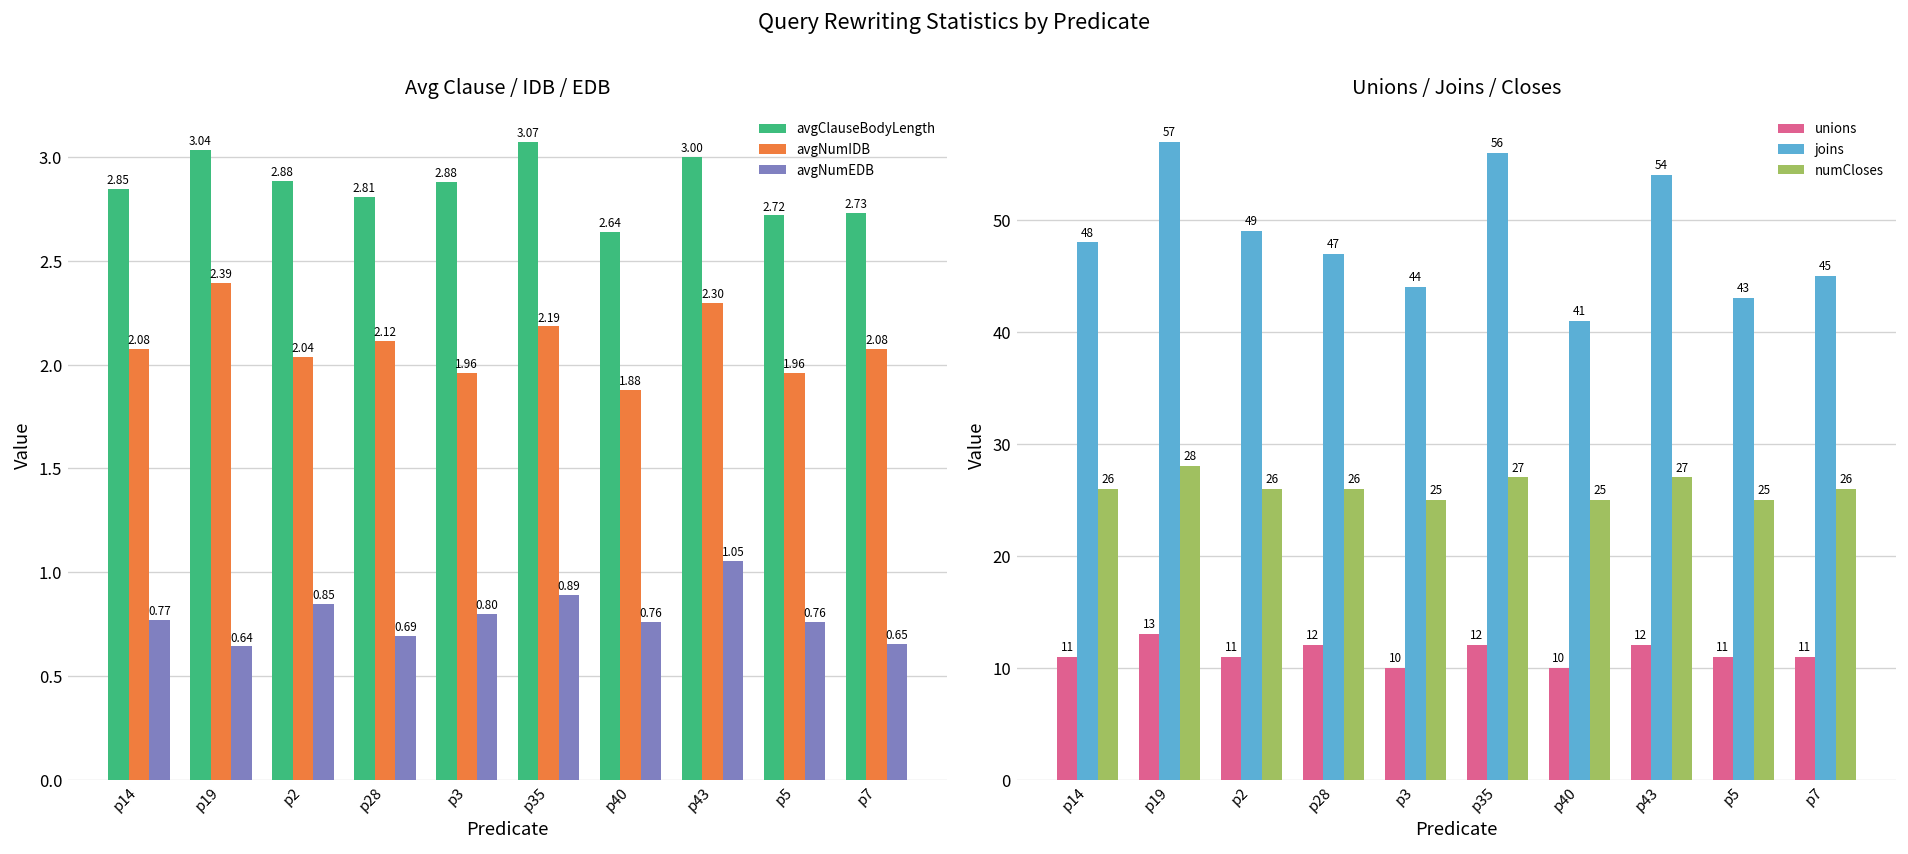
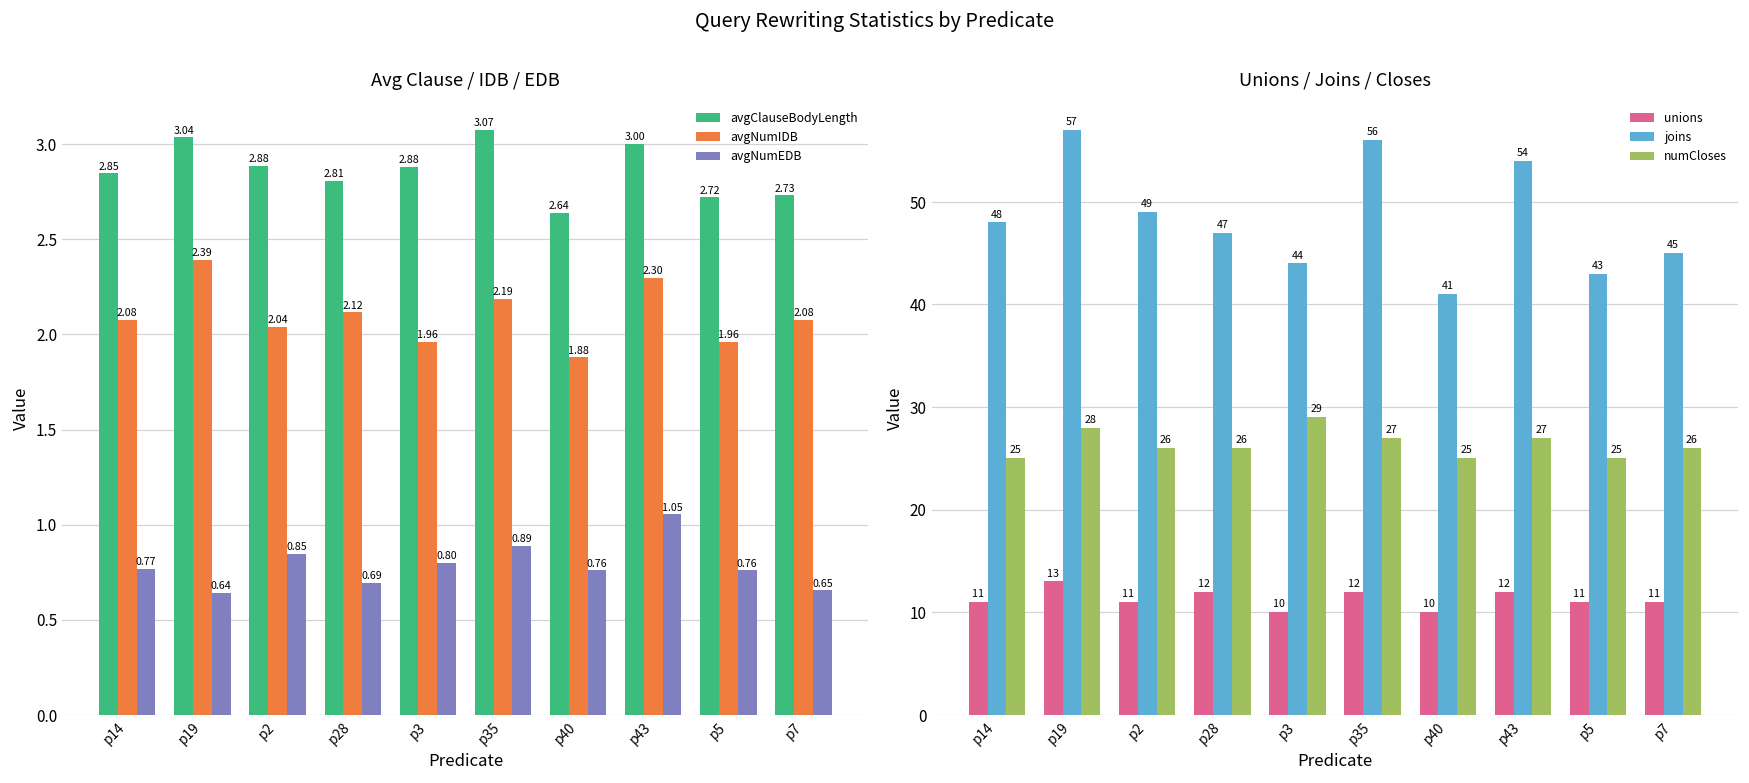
  {
    "Avg Clause / IDB / EDB": {
      "avgClauseBodyLength": {
        "p14": 2.85,
        "p19": 3.04,
        "p2": 2.88,
        "p28": 2.81,
        "p3": 2.88,
        "p35": 3.07,
        "p40": 2.64,
        "p43": 3.00,
        "p5": 2.72,
        "p7": 2.73
      },
      "avgNumIDB": {
        "p14": 2.08,
        "p19": 2.39,
        "p2": 2.04,
        "p28": 2.12,
        "p3": 1.96,
        "p35": 2.19,
        "p40": 1.88,
        "p43": 2.30,
        "p5": 1.96,
        "p7": 2.08
      },
      "avgNumEDB": {
        "p14": 0.77,
        "p19": 0.64,
        "p2": 0.85,
        "p28": 0.69,
        "p3": 0.80,
        "p35": 0.89,
        "p40": 0.76,
        "p43": 1.05,
        "p5": 0.76,
        "p7": 0.65
      }
    },
    "Unions / Joins / Closes": {
      "unions": {
        "p14": 11,
        "p19": 13,
        "p2": 11,
        "p28": 12,
        "p3": 10,
        "p35": 12,
        "p40": 10,
        "p43": 12,
        "p5": 11,
        "p7": 11
      },
      "joins": {
        "p14": 48,
        "p19": 57,
        "p2": 49,
        "p28": 47,
        "p3": 44,
        "p35": 56,
        "p40": 41,
        "p43": 54,
        "p5": 43,
        "p7": 45
      },
      "numCloses": {
-       "p14": 26,
+       "p14": 25,
        "p19": 28,
        "p2": 26,
        "p28": 26,
-       "p3": 25,
+       "p3": 29,
        "p35": 27,
        "p40": 25,
        "p43": 27,
        "p5": 25,
        "p7": 26
      }
    }
  }
